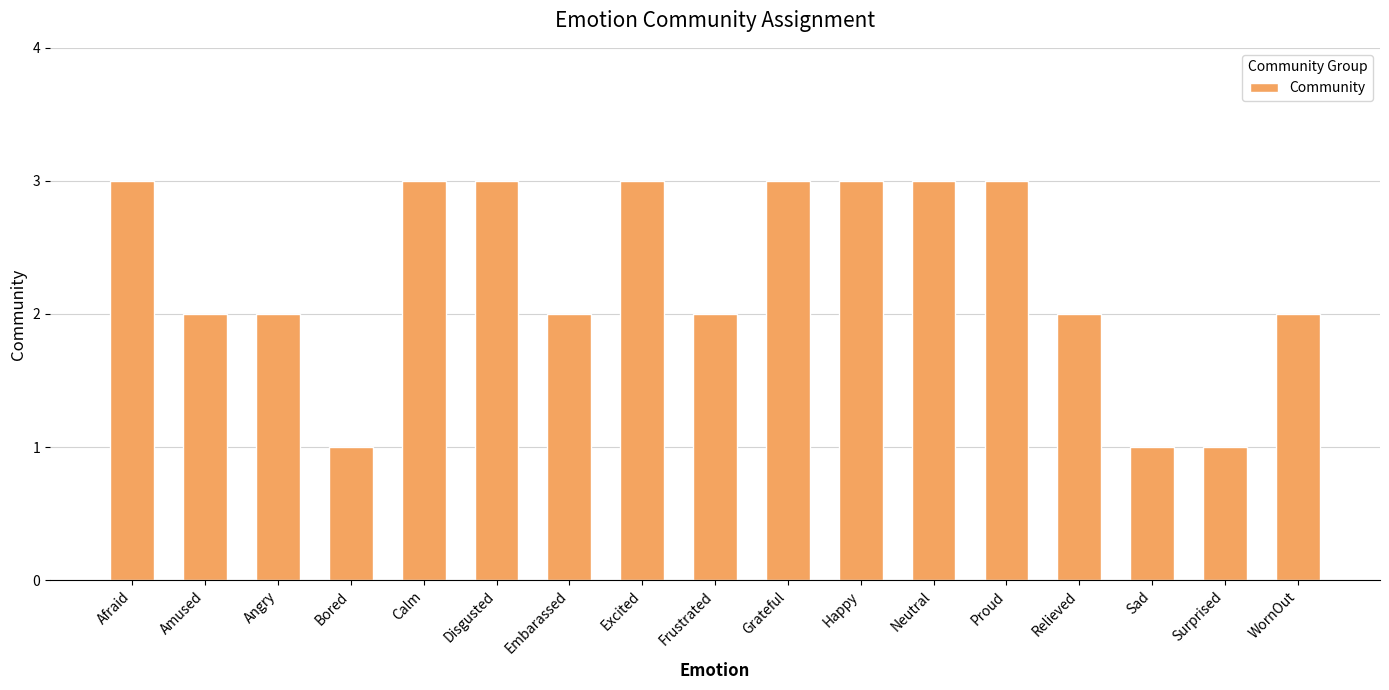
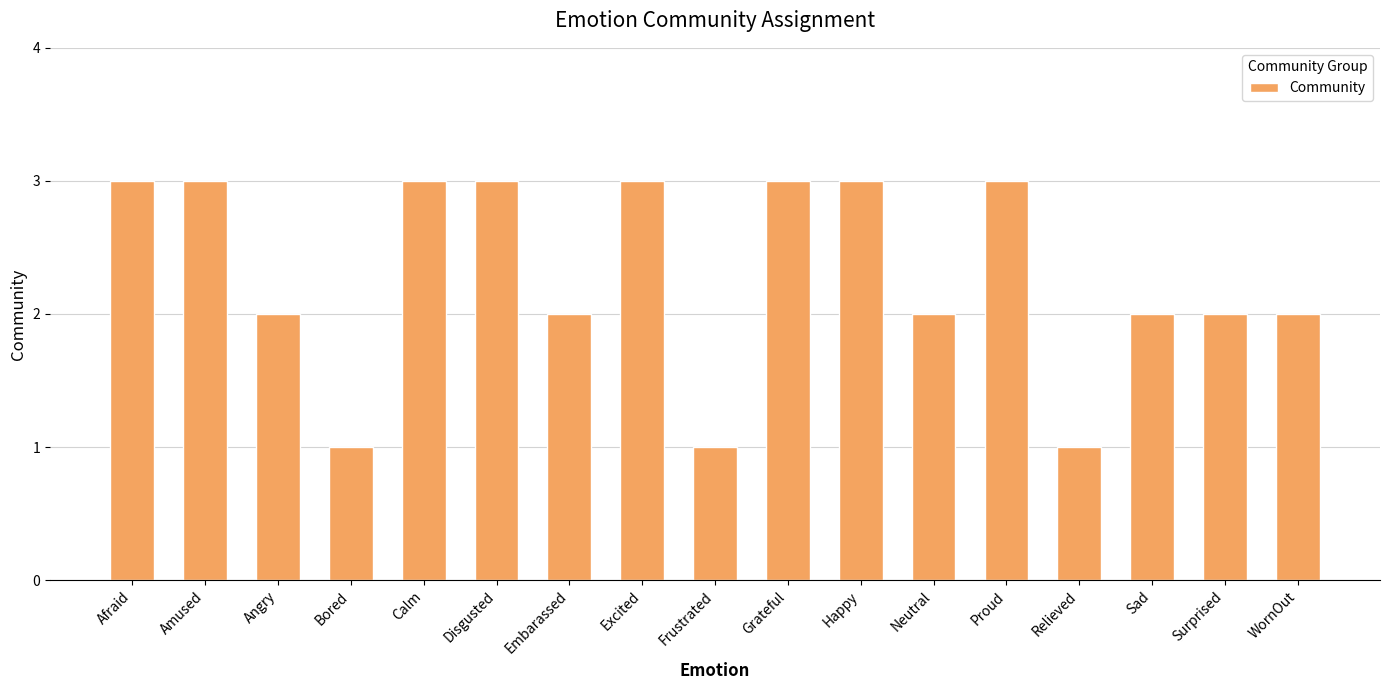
  {
    "Afraid": 3,
-   "Amused": 2,
+   "Amused": 3,
    "Angry": 2,
    "Bored": 1,
    "Calm": 3,
    "Disgusted": 3,
    "Embarassed": 2,
    "Excited": 3,
-   "Frustrated": 2,
+   "Frustrated": 1,
    "Grateful": 3,
    "Happy": 3,
-   "Neutral": 3,
+   "Neutral": 2,
    "Proud": 3,
-   "Relieved": 2,
-   "Sad": 1,
-   "Surprised": 1,
+   "Relieved": 1,
+   "Sad": 2,
+   "Surprised": 2,
    "WornOut": 2
  }
